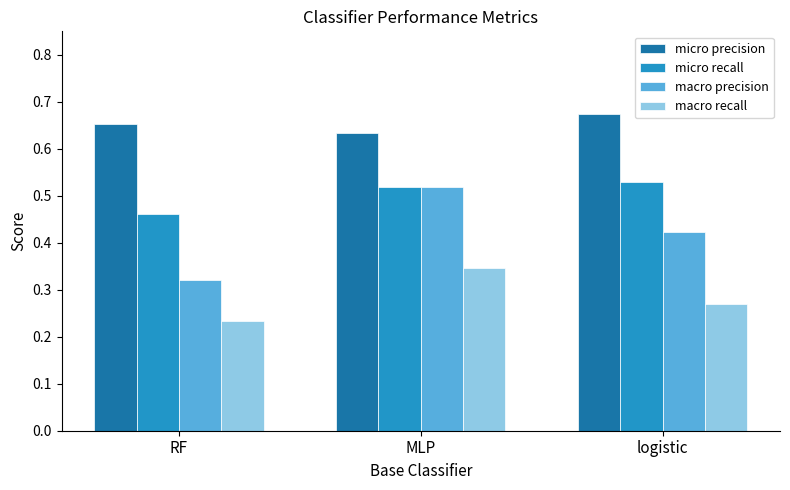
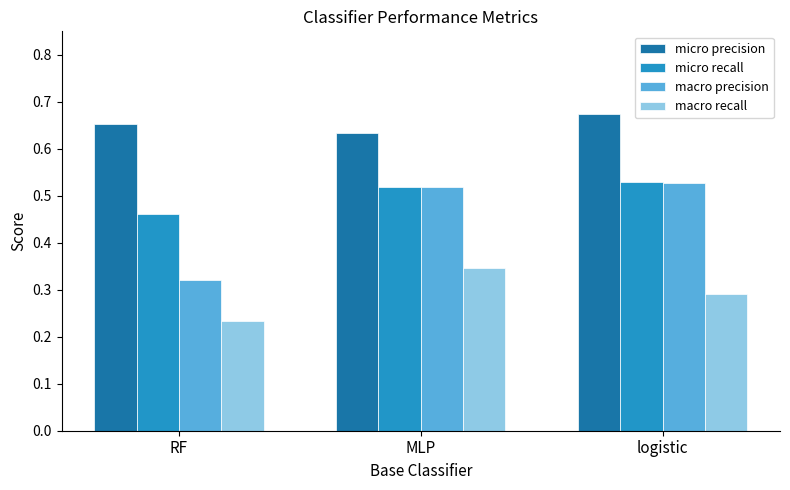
  {
    "macro precision": {
      "RF": 0.32,
      "MLP": 0.52,
-     "logistic": 0.42
+     "logistic": 0.53
    },
    "macro recall": {
      "RF": 0.23,
      "MLP": 0.35,
-     "logistic": 0.27
+     "logistic": 0.29
    }
  }
